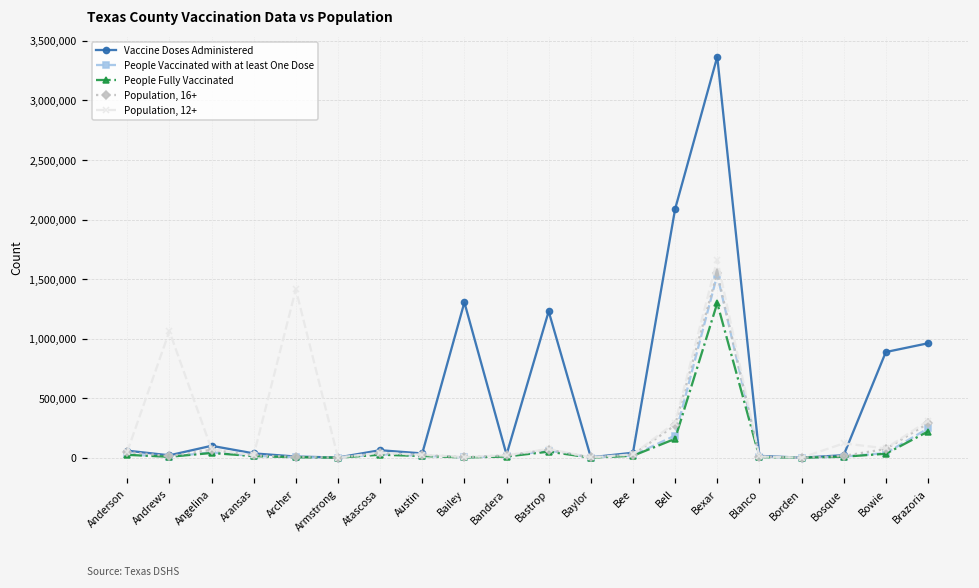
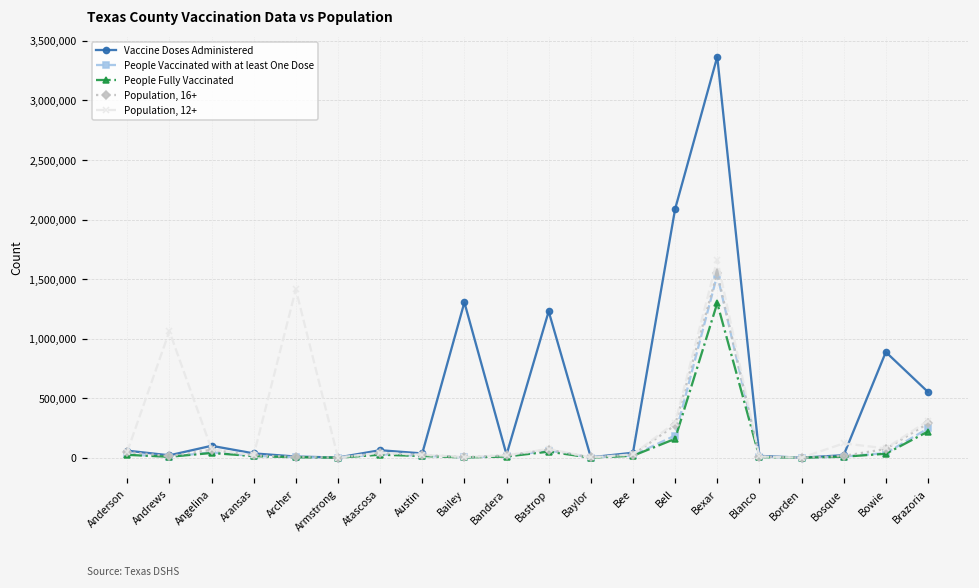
  {
    "Vaccine Doses Administered": {
      "Angelina": "100,000",
      "Bailey": "1,300,000",
      "Bastrop": "1,230,000",
      "Bell": "2,090,000",
      "Bexar": "3,370,000",
      "Bowie": "890,000",
-     "Brazoria": "960,000"
+     "Brazoria": "550,000"
    },
    "People Fully Vaccinated": {
      "Bell": "160,000",
      "Bexar": "1,300,000",
      "Brazoria": "220,000"
    },
    "Population, 12+": {
      "Andrews": "1,060,000",
      "Archer": "1,410,000",
      "Bexar": "1,660,000",
      "Bosque": "120,000"
    }
  }
